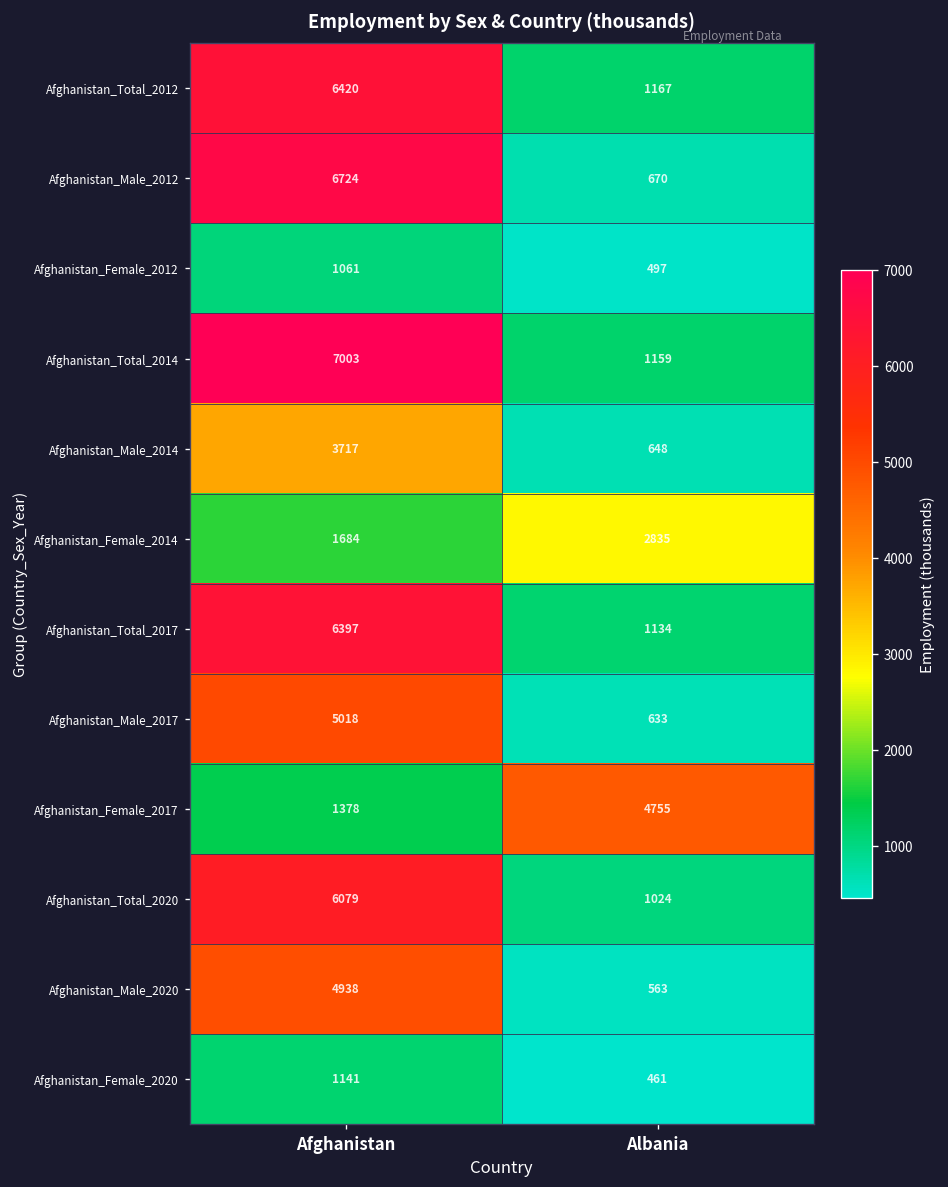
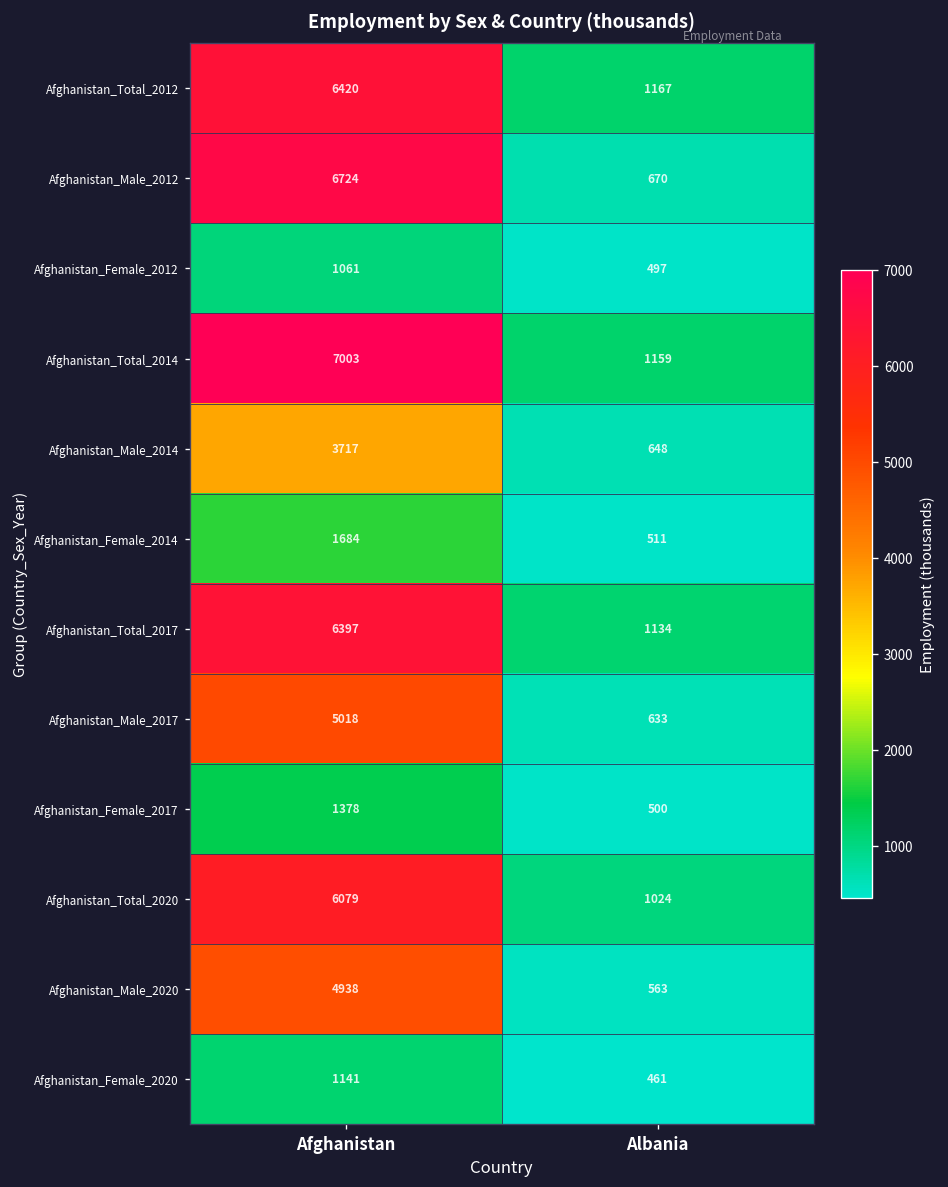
  {
    "Afghanistan_Total_2012": {
      "Afghanistan": 6420,
      "Albania": 1167
    },
    "Afghanistan_Male_2012": {
      "Afghanistan": 6724,
      "Albania": 670
    },
    "Afghanistan_Female_2012": {
      "Afghanistan": 1061,
      "Albania": 497
    },
    "Afghanistan_Total_2014": {
      "Afghanistan": 7003,
      "Albania": 1159
    },
    "Afghanistan_Male_2014": {
      "Afghanistan": 3717,
      "Albania": 648
    },
    "Afghanistan_Female_2014": {
      "Afghanistan": 1684,
-     "Albania": 2835
+     "Albania": 511
    },
    "Afghanistan_Total_2017": {
      "Afghanistan": 6397,
      "Albania": 1134
    },
    "Afghanistan_Male_2017": {
      "Afghanistan": 5018,
      "Albania": 633
    },
    "Afghanistan_Female_2017": {
      "Afghanistan": 1378,
-     "Albania": 4755
+     "Albania": 500
    },
    "Afghanistan_Total_2020": {
      "Afghanistan": 6079,
      "Albania": 1024
    },
    "Afghanistan_Male_2020": {
      "Afghanistan": 4938,
      "Albania": 563
    },
    "Afghanistan_Female_2020": {
      "Afghanistan": 1141,
      "Albania": 461
    }
  }
